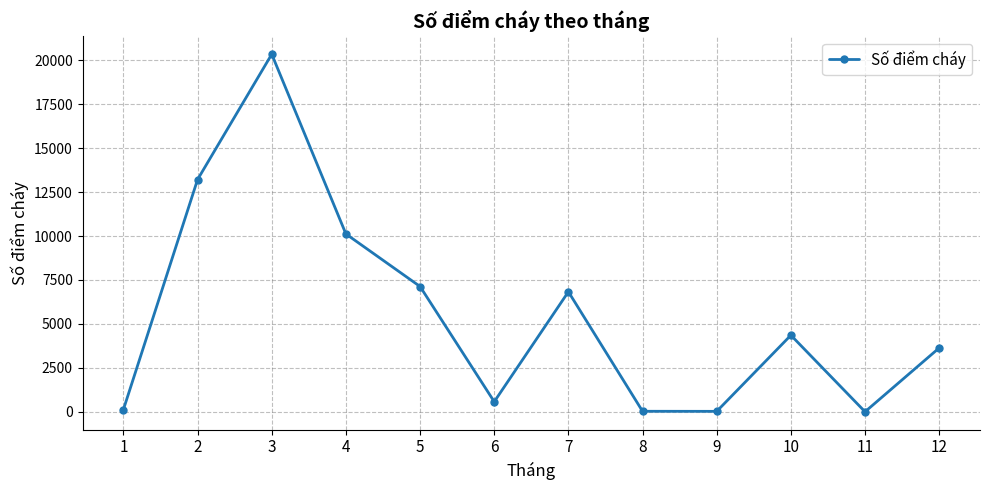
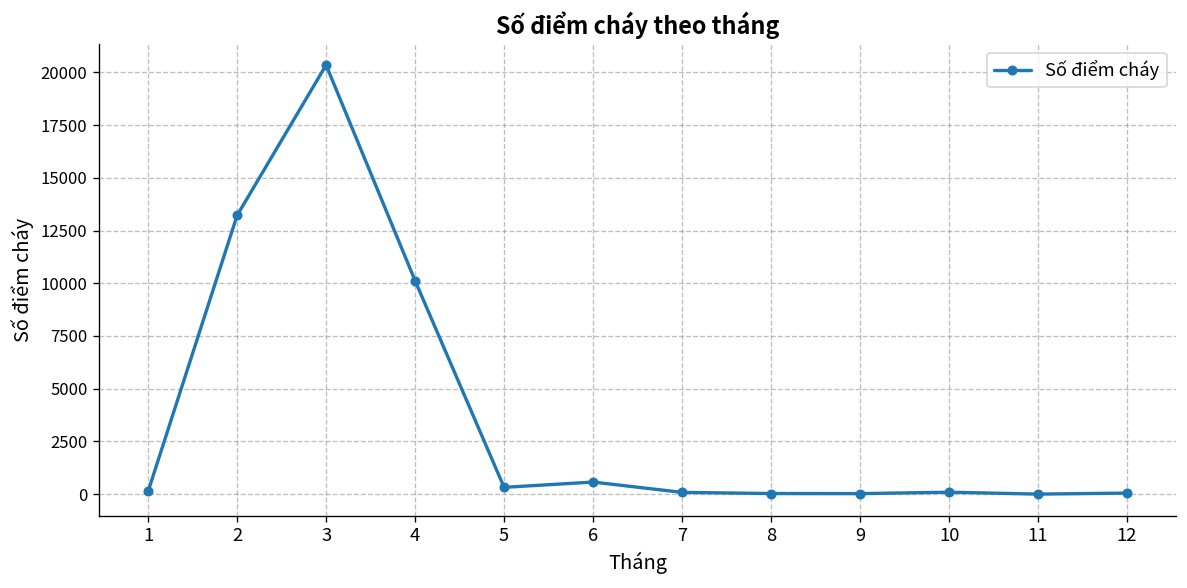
  {
    "1": 100,
    "2": 13200,
    "3": 20300,
    "4": 10100,
-   "5": 7100,
+   "5": 300,
    "6": 600,
-   "7": 6800,
+   "7": 100,
    "8": 0,
    "9": 0,
-   "10": 4400,
+   "10": 100,
    "11": 0,
-   "12": 3600
+   "12": 100
  }
